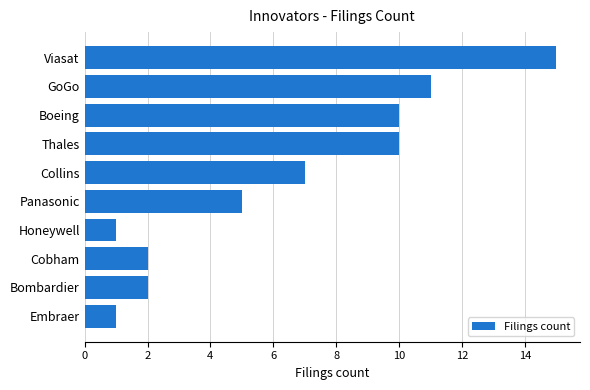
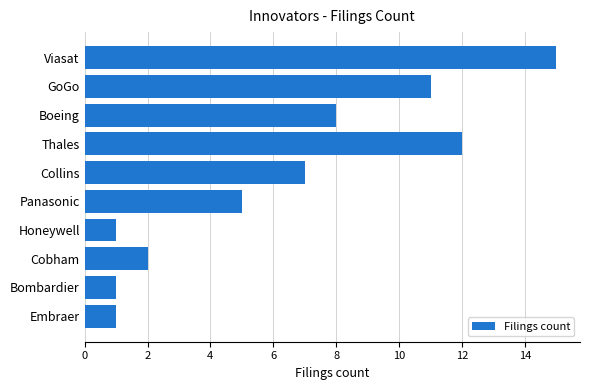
  {
    "Viasat": 15,
    "GoGo": 11,
-   "Boeing": 10,
-   "Thales": 10,
+   "Boeing": 8,
+   "Thales": 12,
    "Collins": 7,
    "Panasonic": 5,
    "Honeywell": 1,
    "Cobham": 2,
-   "Bombardier": 2,
+   "Bombardier": 1,
    "Embraer": 1
  }
